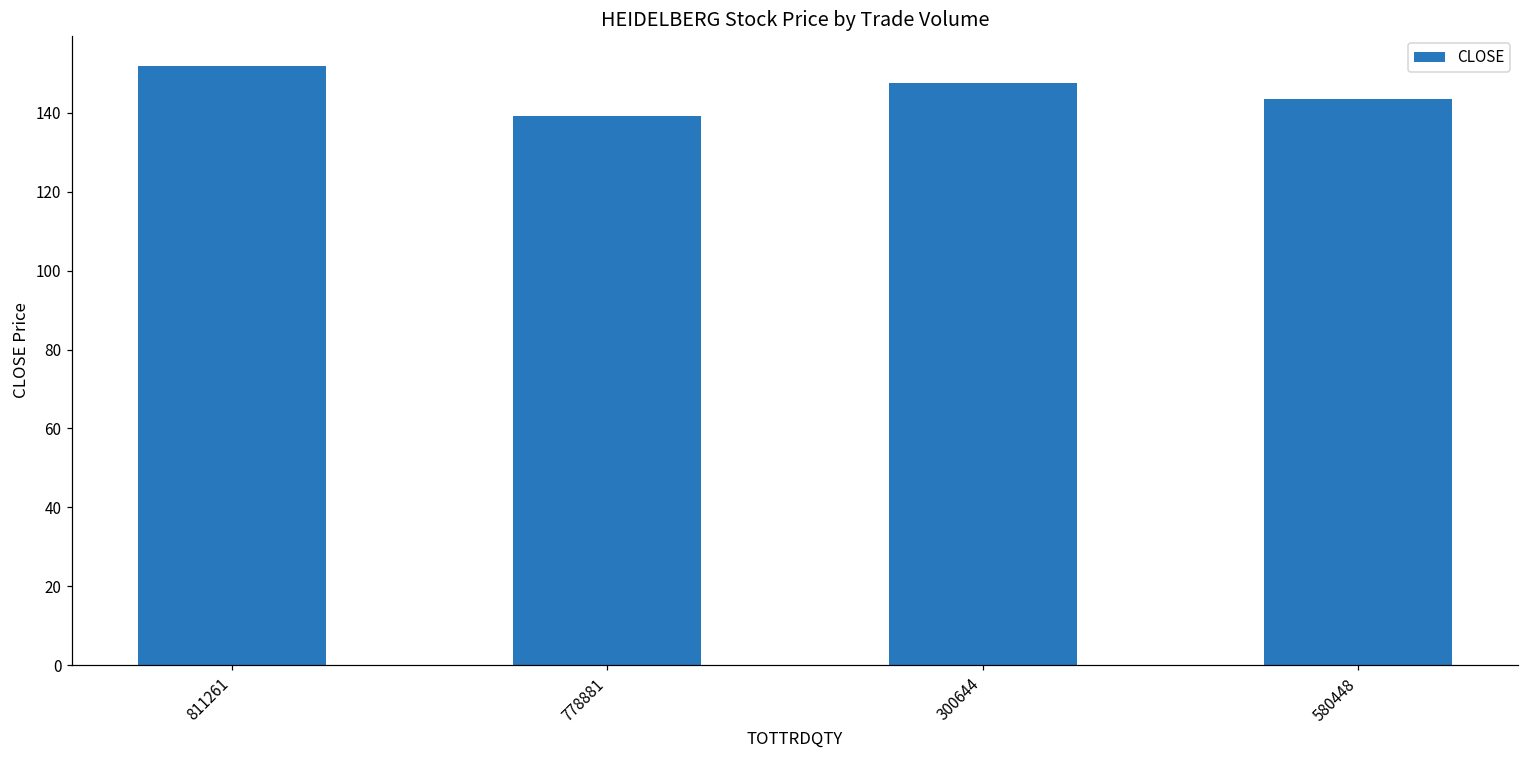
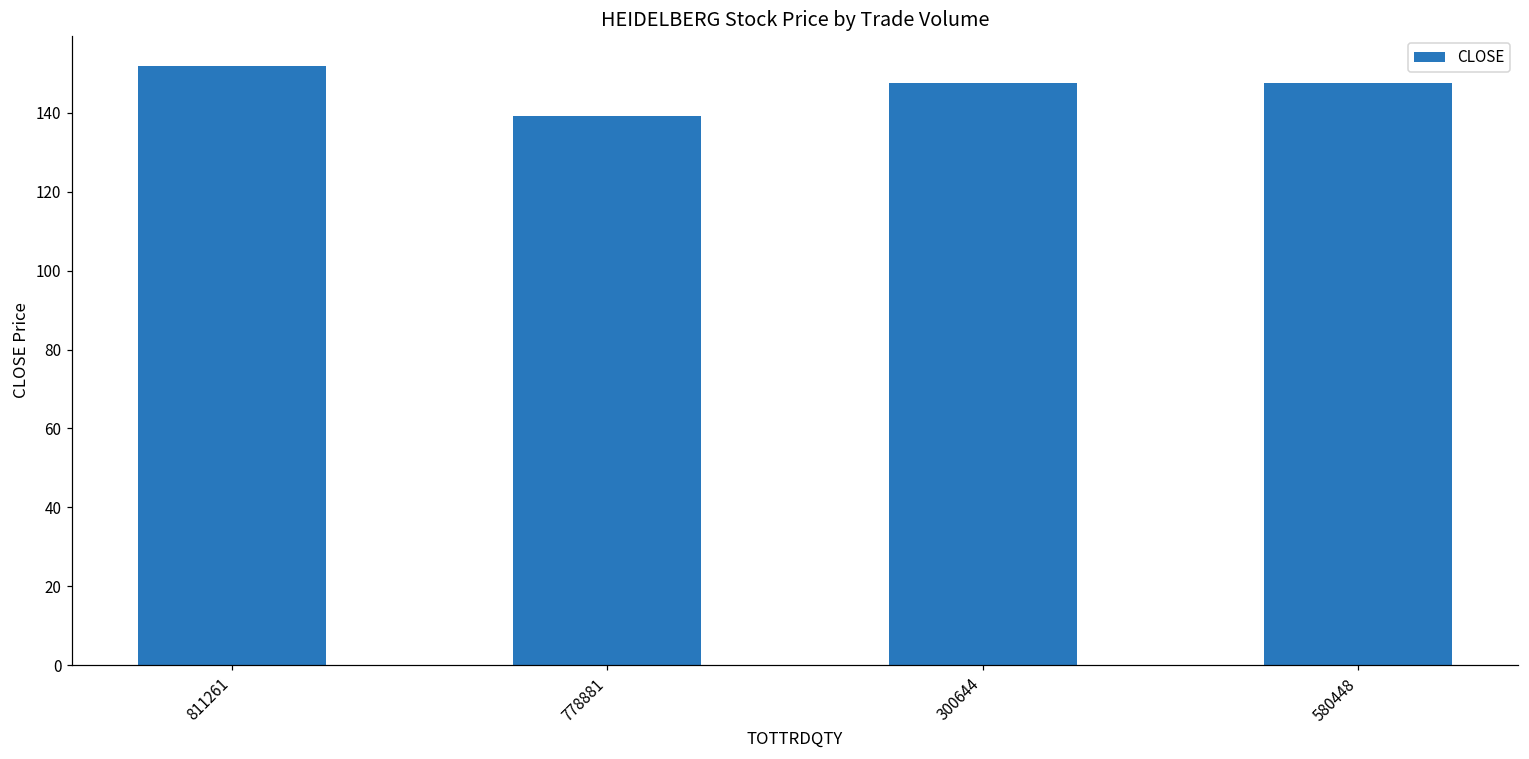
  {
    "811261": 152,
    "778881": 139,
    "300644": 148,
-   "580448": 143
+   "580448": 147
  }
